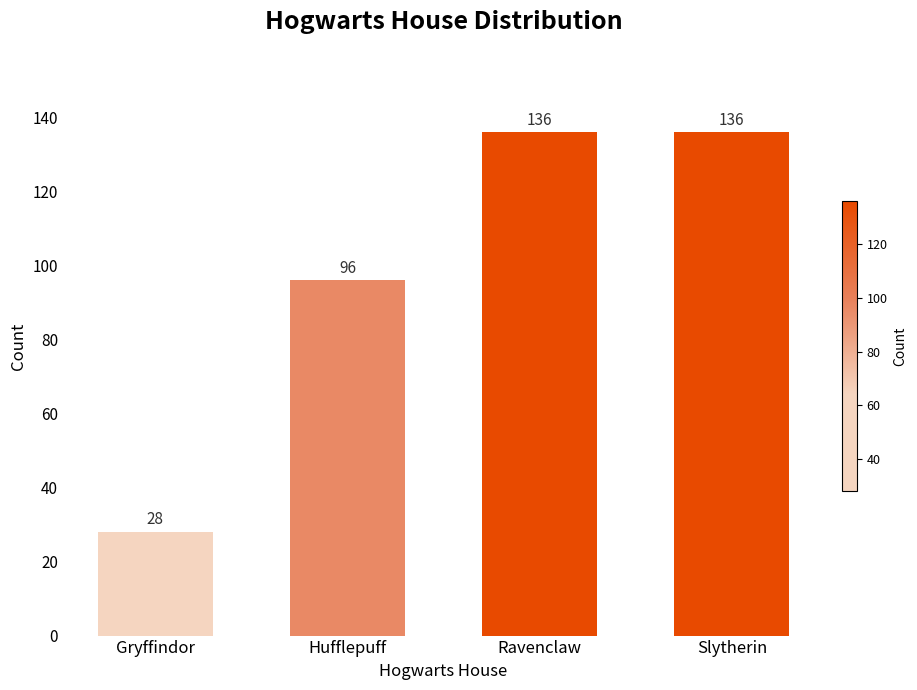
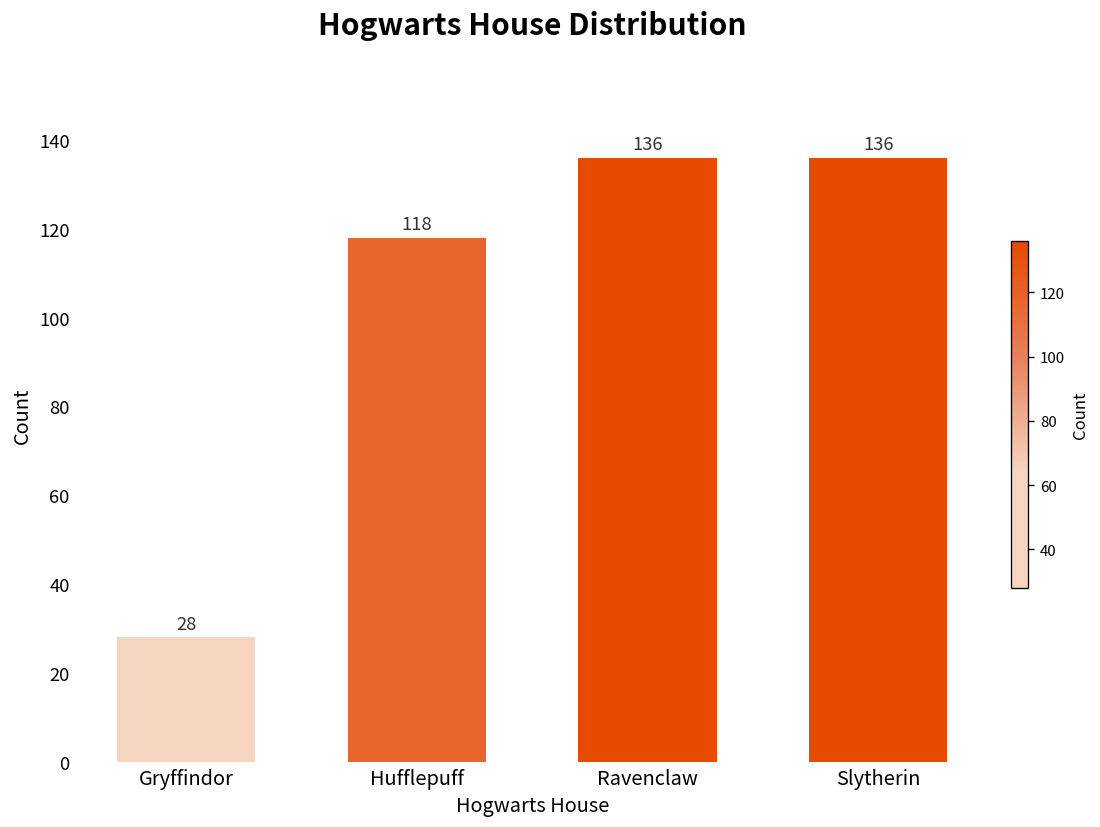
  {
    "Gryffindor": 28,
-   "Hufflepuff": 96,
+   "Hufflepuff": 118,
    "Ravenclaw": 136,
    "Slytherin": 136
  }
